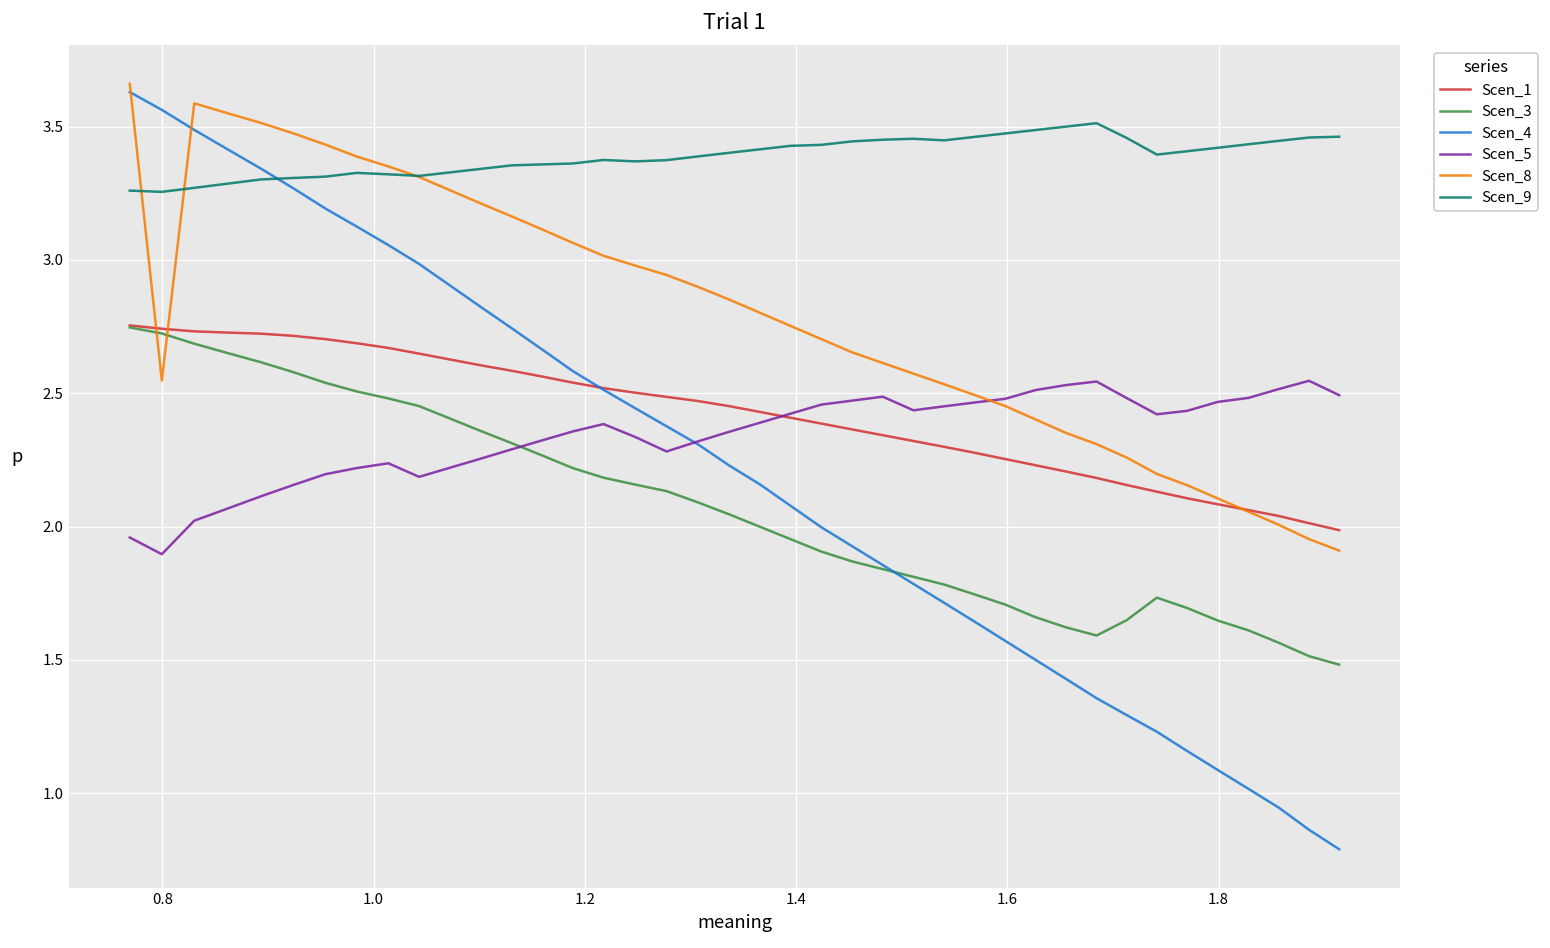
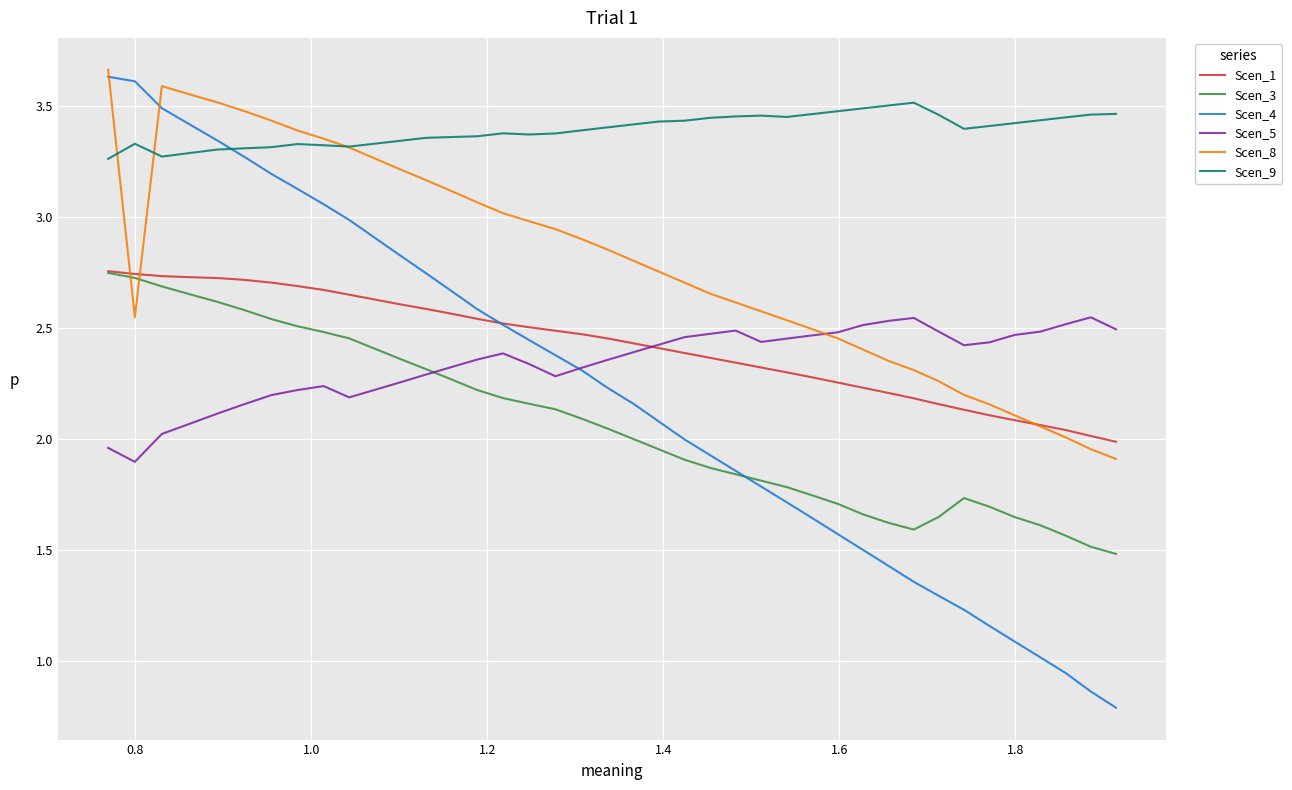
  {
    "Scen_1": {
      "0.8": 2.74
    },
    "Scen_3": {
      "0.8": 2.72
    },
    "Scen_4": {
-     "0.8": 3.56
+     "0.8": 3.61
    },
    "Scen_5": {
      "0.8": 1.90
    },
    "Scen_8": {
      "0.8": 2.55
    },
    "Scen_9": {
-     "0.8": 3.26
+     "0.8": 3.33
    }
  }
